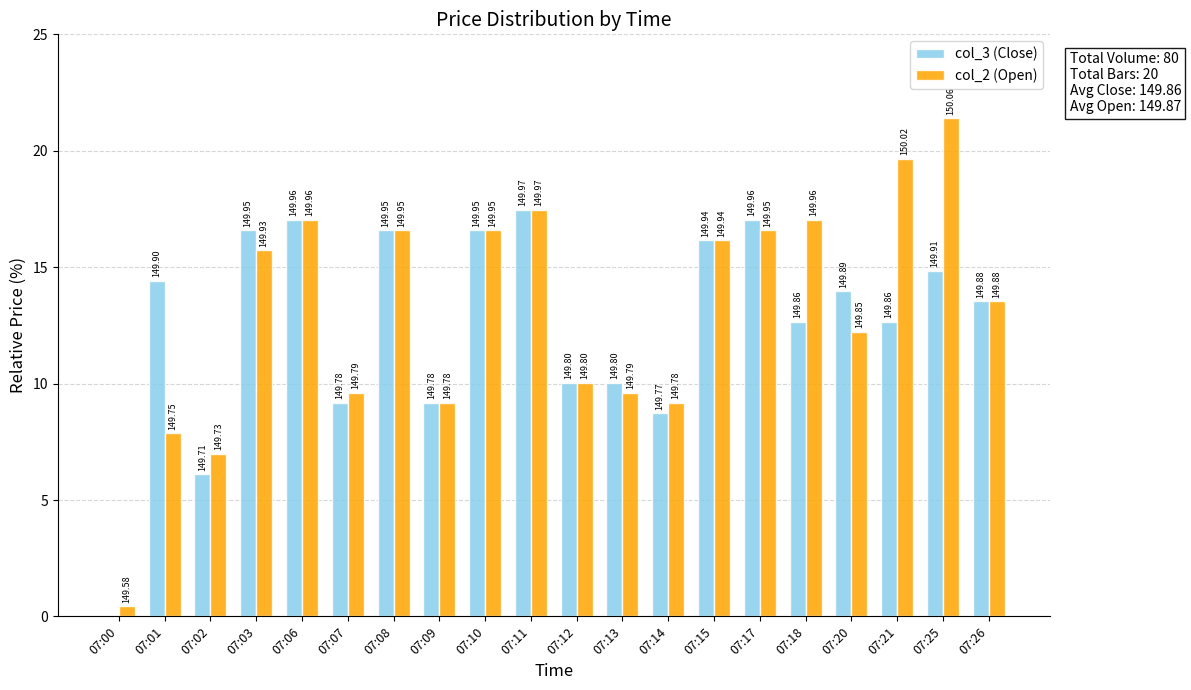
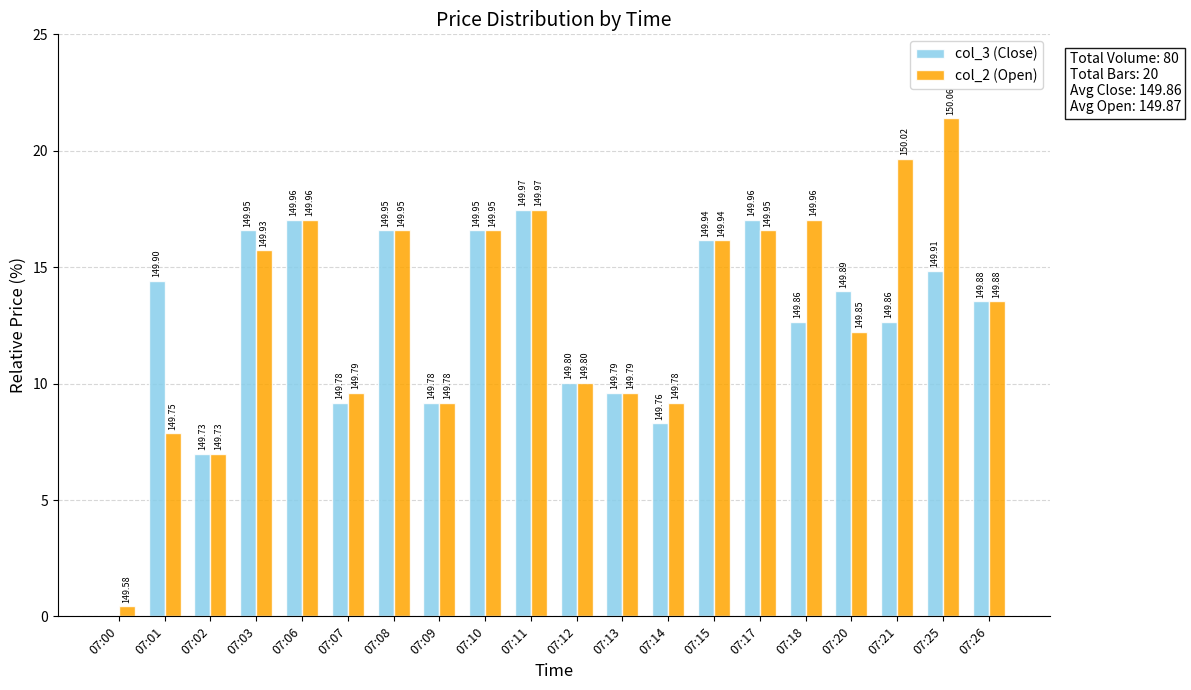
  {
    "col_3 (Close)": {
-     "07:02": 149.71,
-     "07:13": 149.80,
-     "07:14": 149.77
+     "07:02": 149.73,
+     "07:13": 149.79,
+     "07:14": 149.76
    }
  }
